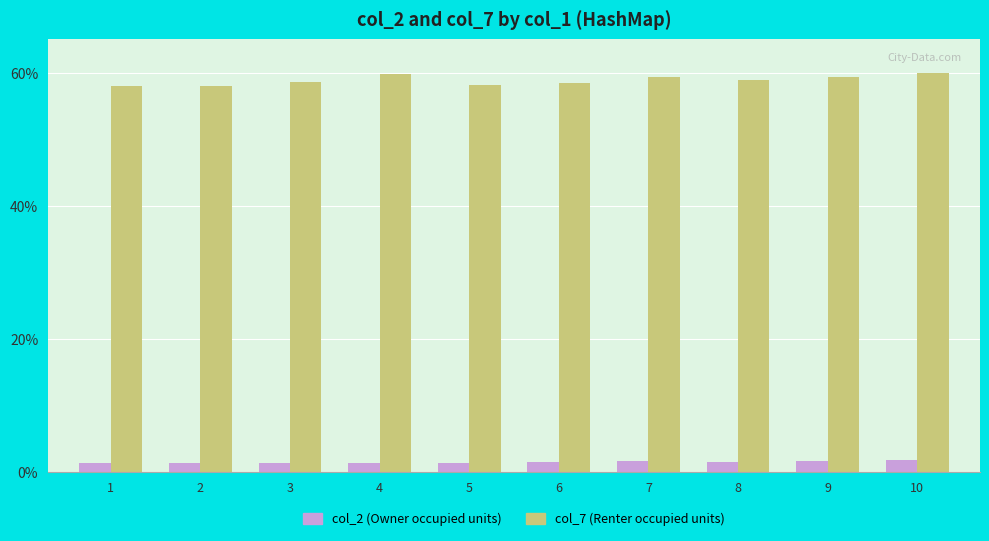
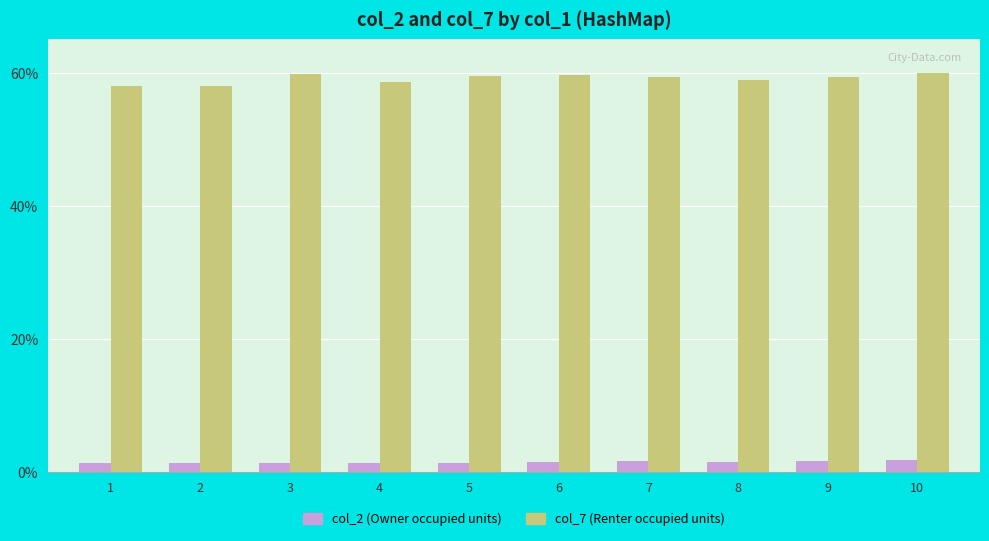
  {
    "col_2 (Owner occupied units)": {
      "1": "1%",
      "2": "1%",
      "3": "1%",
      "4": "1%",
      "5": "1%",
      "6": "2%",
      "7": "2%",
      "8": "2%",
      "9": "2%",
      "10": "2%"
    },
    "col_7 (Renter occupied units)": {
      "1": "58%",
      "2": "58%",
-     "3": "59%",
-     "4": "60%",
-     "5": "58%",
-     "6": "58%",
+     "3": "60%",
+     "4": "59%",
+     "5": "60%",
+     "6": "60%",
      "7": "59%",
      "8": "59%",
      "9": "59%",
      "10": "60%"
    }
  }
